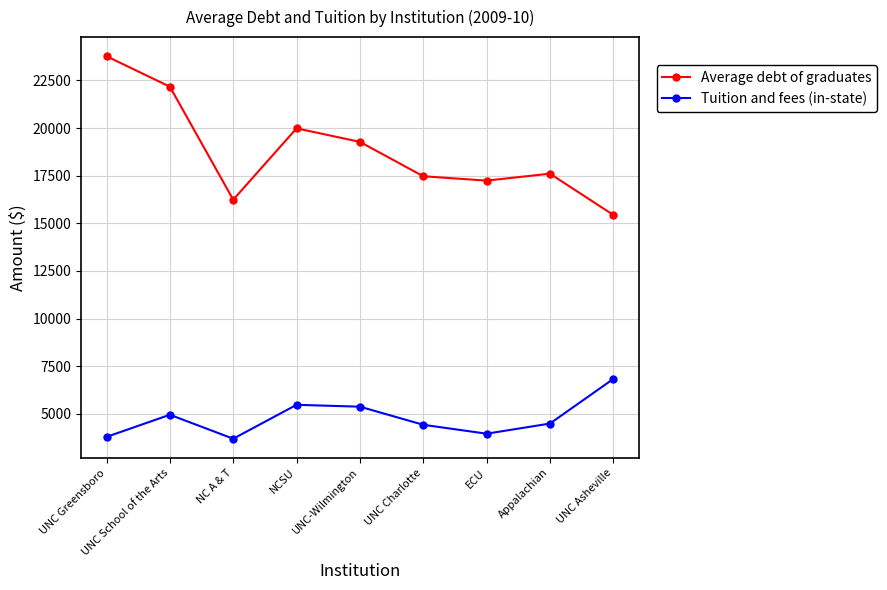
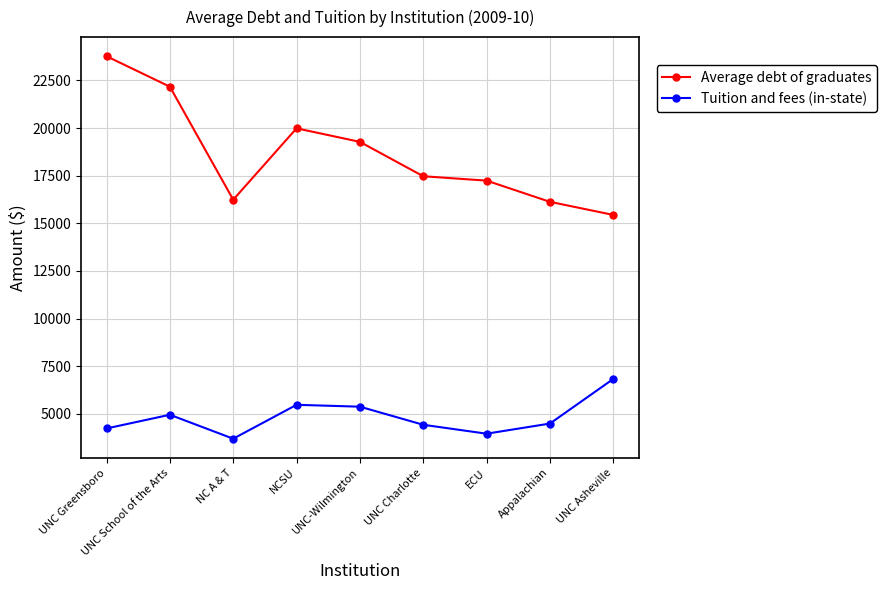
  {
    "Average debt of graduates": {
      "UNC Greensboro": 23800,
      "UNC School of the Arts": 22200,
      "NC A & T": 16200,
      "NCSU": 20000,
      "UNC-Wilmington": 19300,
      "UNC Charlotte": 17500,
      "ECU": 17200,
-     "Appalachian": 17600,
+     "Appalachian": 16100,
      "UNC Asheville": 15400
    },
    "Tuition and fees (in-state)": {
-     "UNC Greensboro": 3800,
+     "UNC Greensboro": 4200,
      "UNC School of the Arts": 5000,
      "NC A & T": 3700,
      "NCSU": 5500,
      "UNC-Wilmington": 5400,
      "UNC Charlotte": 4400,
      "ECU": 4000,
      "Appalachian": 4500,
      "UNC Asheville": 6800
    }
  }
